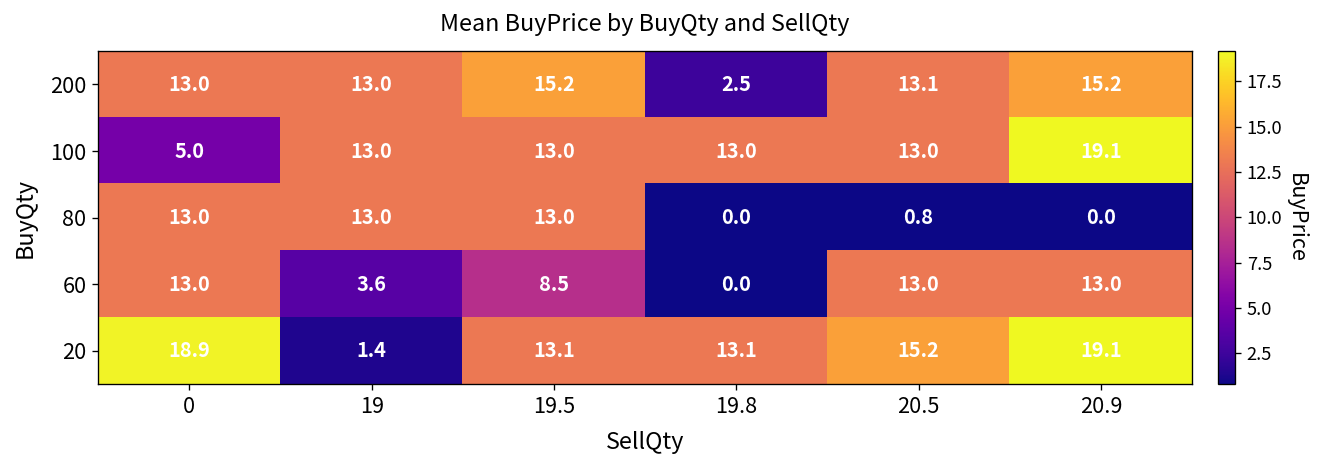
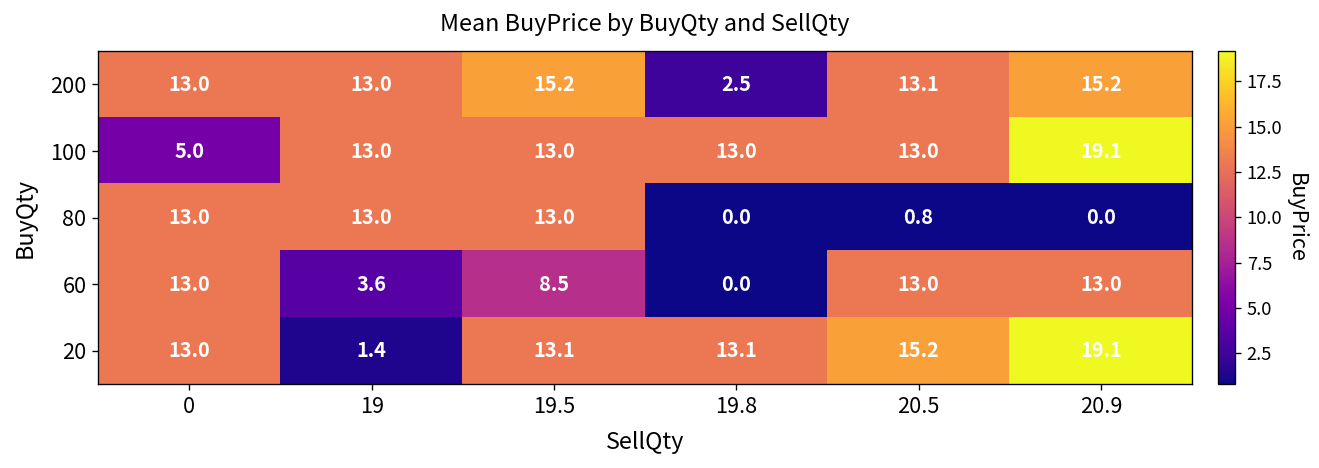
  {
    "200": {
      "0": 13.0,
      "19": 13.0,
      "19.5": 15.2,
      "19.8": 2.5,
      "20.5": 13.1,
      "20.9": 15.2
    },
    "100": {
      "0": 5.0,
      "19": 13.0,
      "19.5": 13.0,
      "19.8": 13.0,
      "20.5": 13.0,
      "20.9": 19.1
    },
    "80": {
      "0": 13.0,
      "19": 13.0,
      "19.5": 13.0,
      "19.8": 0.0,
      "20.5": 0.8,
      "20.9": 0.0
    },
    "60": {
      "0": 13.0,
      "19": 3.6,
      "19.5": 8.5,
      "19.8": 0.0,
      "20.5": 13.0,
      "20.9": 13.0
    },
    "20": {
-     "0": 18.9,
+     "0": 13.0,
      "19": 1.4,
      "19.5": 13.1,
      "19.8": 13.1,
      "20.5": 15.2,
      "20.9": 19.1
    }
  }
